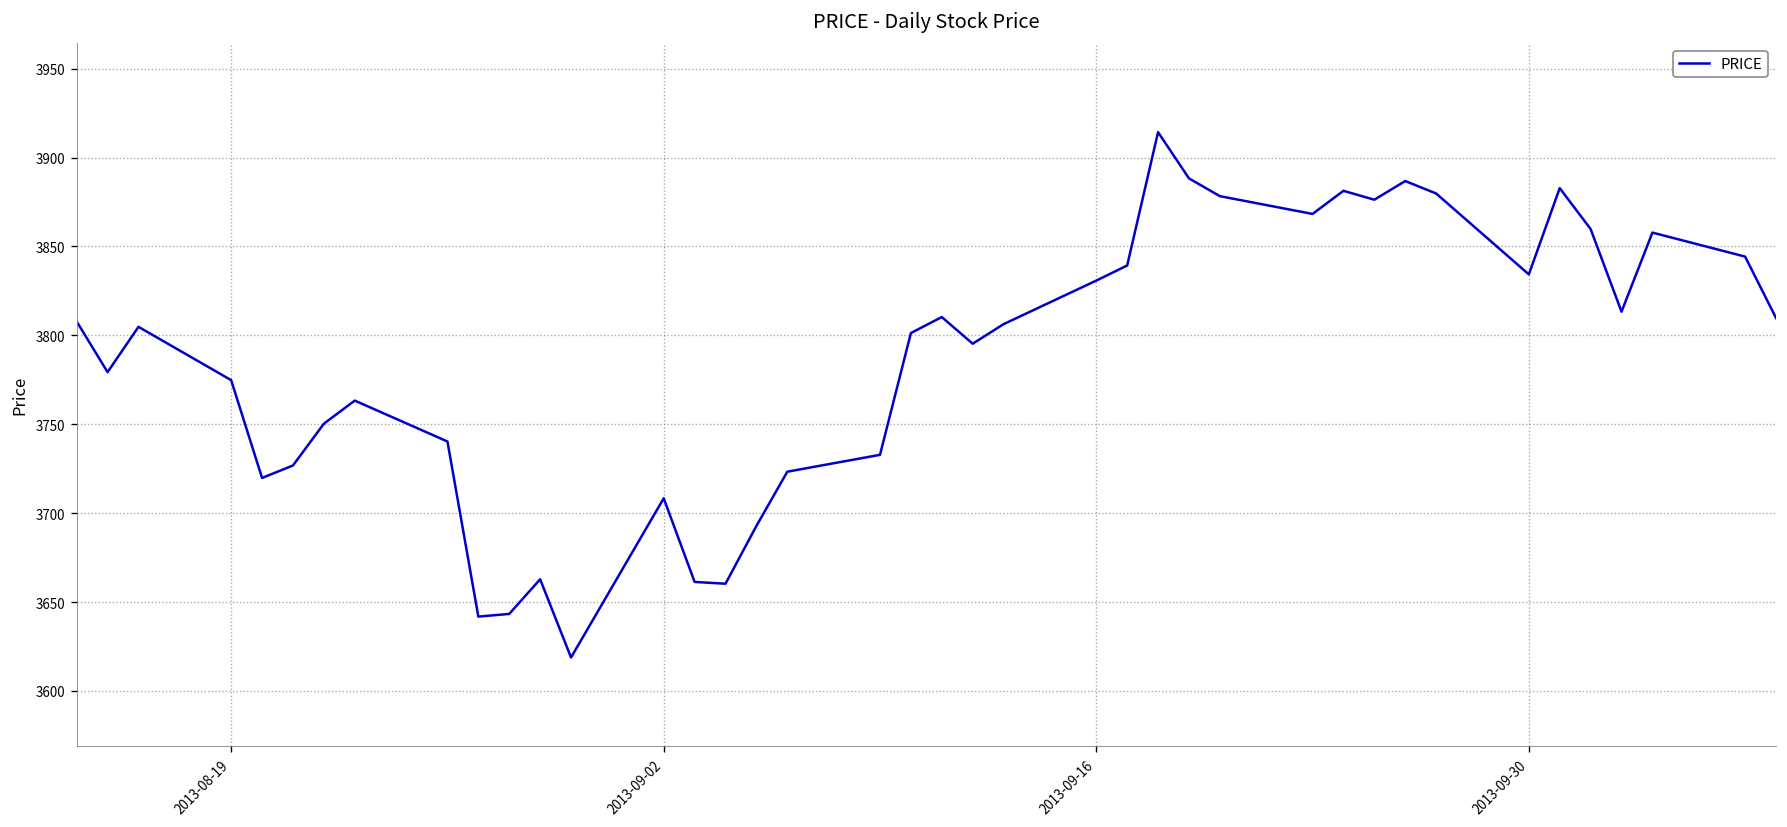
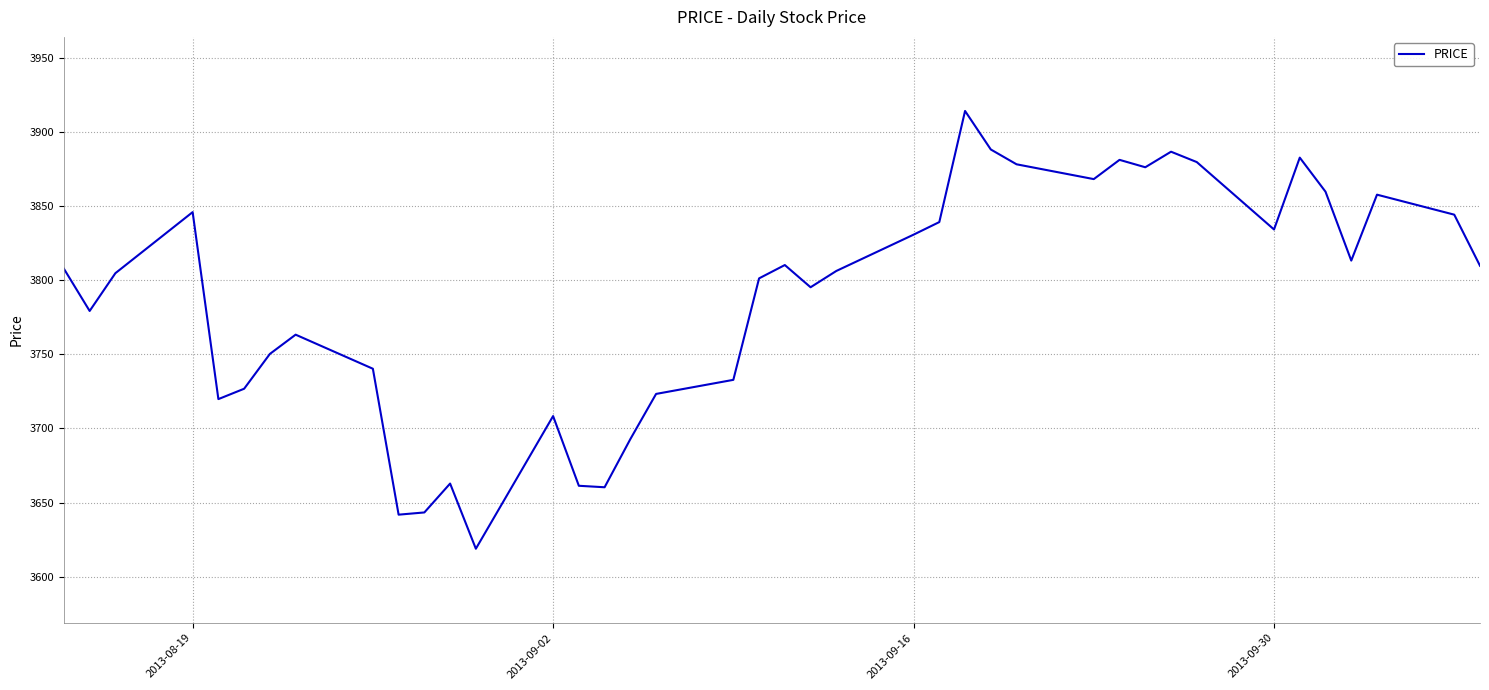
  {
-   "2013-08-19": 3775,
+   "2013-08-19": 3846,
    "2013-09-02": 3708,
    "2013-09-16": 3831,
    "2013-09-30": 3834
  }
